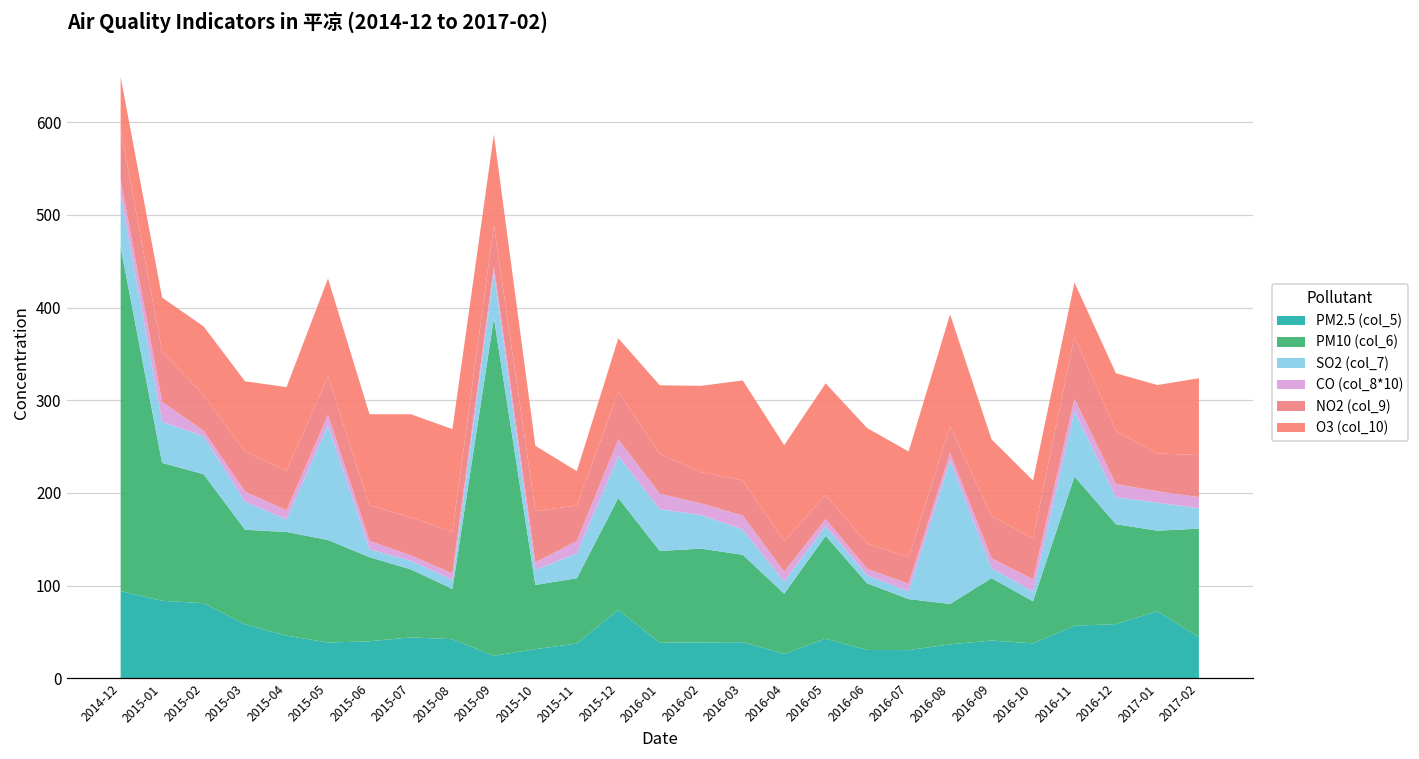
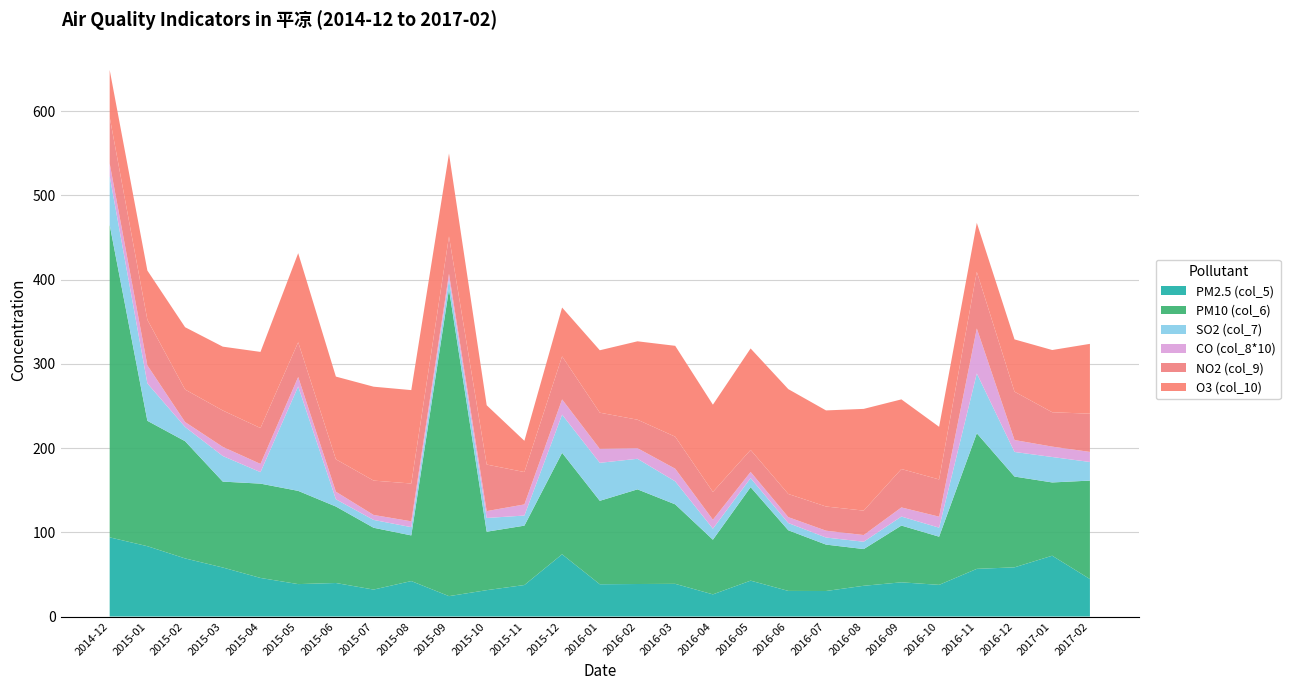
  {
    "PM2.5 (col_5)": {
      "2014-12": 90,
      "2015-01": 80,
-     "2015-02": 80,
+     "2015-02": 70,
      "2015-03": 60,
      "2015-04": 50,
      "2015-05": 40,
      "2015-06": 40,
-     "2015-07": 40,
+     "2015-07": 30,
      "2015-08": 40,
      "2015-09": 20,
      "2015-10": 30,
      "2015-11": 40,
      "2015-12": 70,
      "2016-01": 40,
      "2016-02": 40,
      "2016-03": 40,
      "2016-04": 30,
      "2016-05": 40,
      "2016-06": 30,
      "2016-07": 30,
      "2016-08": 40,
      "2016-09": 40,
      "2016-10": 40,
      "2016-11": 60,
      "2016-12": 60,
      "2017-01": 70,
      "2017-02": 40
    },
    "PM10 (col_6)": {
      "2014-12": 370,
      "2015-01": 150,
      "2015-02": 140,
      "2015-03": 100,
      "2015-04": 110,
      "2015-05": 110,
      "2015-06": 90,
      "2015-07": 70,
      "2015-08": 50,
      "2015-09": 360,
      "2015-10": 70,
      "2015-11": 70,
      "2015-12": 120,
      "2016-01": 100,
-     "2016-02": 100,
+     "2016-02": 110,
      "2016-03": 90,
      "2016-04": 60,
      "2016-05": 110,
      "2016-06": 70,
      "2016-07": 60,
      "2016-08": 40,
      "2016-09": 70,
-     "2016-10": 50,
+     "2016-10": 60,
      "2016-11": 160,
      "2016-12": 110,
      "2017-01": 90,
      "2017-02": 120
    },
    "SO2 (col_7)": {
      "2014-12": 60,
      "2015-01": 40,
-     "2015-02": 40,
+     "2015-02": 20,
      "2015-03": 30,
      "2015-04": 10,
      "2015-05": 120,
      "2015-06": 10,
      "2015-07": 10,
      "2015-08": 10,
-     "2015-09": 50,
+     "2015-09": 10,
      "2015-10": 20,
-     "2015-11": 30,
+     "2015-11": 10,
      "2015-12": 50,
      "2016-01": 50,
      "2016-02": 40,
      "2016-03": 30,
      "2016-04": 10,
      "2016-05": 10,
      "2016-06": 10,
      "2016-07": 10,
-     "2016-08": 150,
+     "2016-08": 10,
      "2016-09": 10,
      "2016-10": 10,
      "2016-11": 70,
      "2016-12": 30,
      "2017-01": 30,
      "2017-02": 20
    },
    "CO (col_8*10)": {
      "2014-12": 20,
      "2015-01": 20,
      "2015-02": 10,
      "2015-03": 10,
      "2015-04": 10,
      "2015-05": 10,
      "2015-06": 10,
      "2015-07": 10,
      "2015-08": 10,
      "2015-09": 10,
      "2015-10": 10,
      "2015-11": 10,
      "2015-12": 20,
      "2016-01": 20,
      "2016-02": 10,
      "2016-03": 20,
      "2016-04": 10,
      "2016-05": 10,
      "2016-06": 10,
      "2016-07": 10,
      "2016-08": 10,
      "2016-09": 10,
      "2016-10": 10,
-     "2016-11": 10,
+     "2016-11": 50,
      "2016-12": 10,
      "2017-01": 10,
      "2017-02": 10
    }
  }
